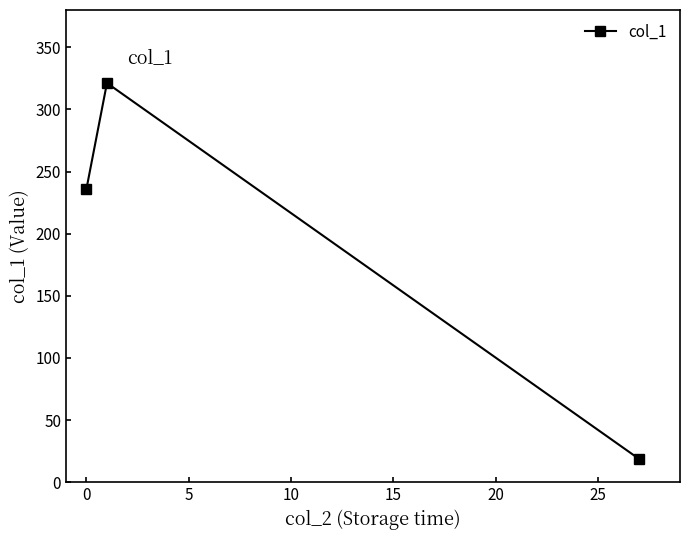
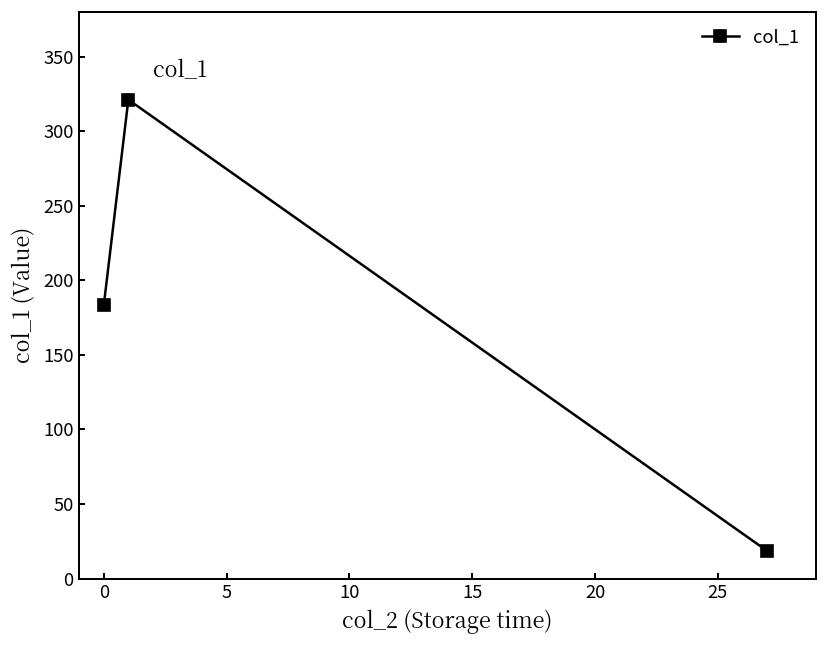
  {
-   "0": 236
+   "0": 183
  }
